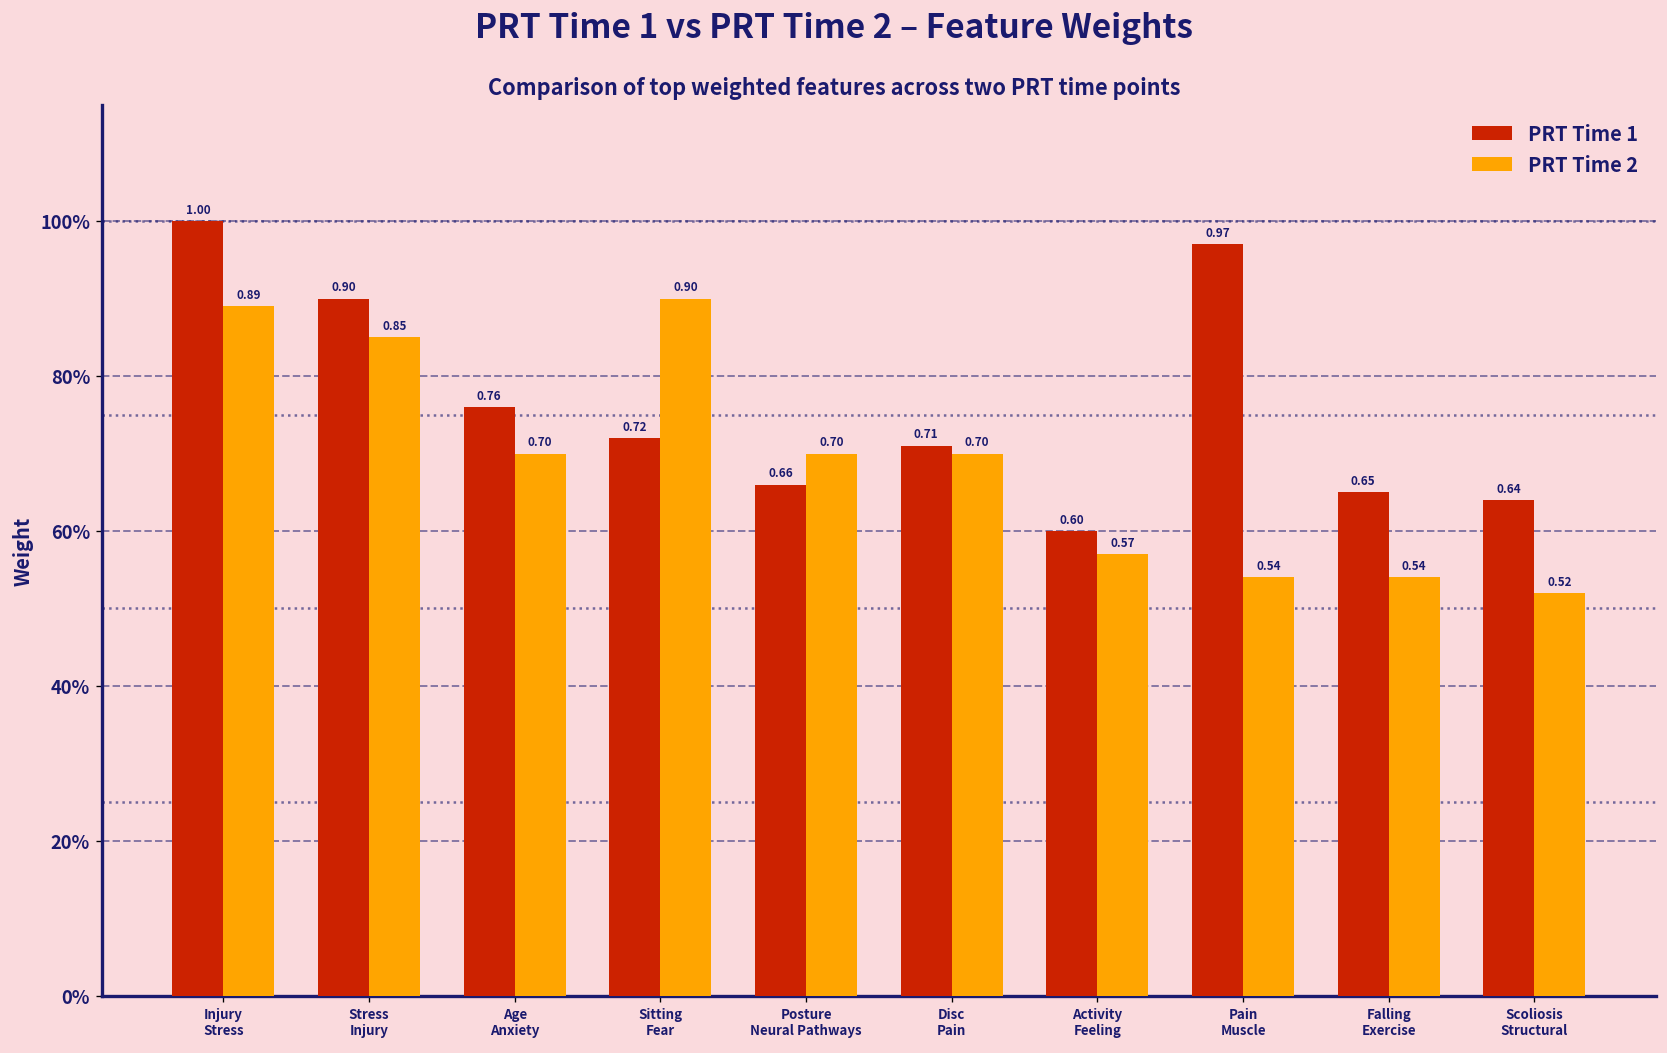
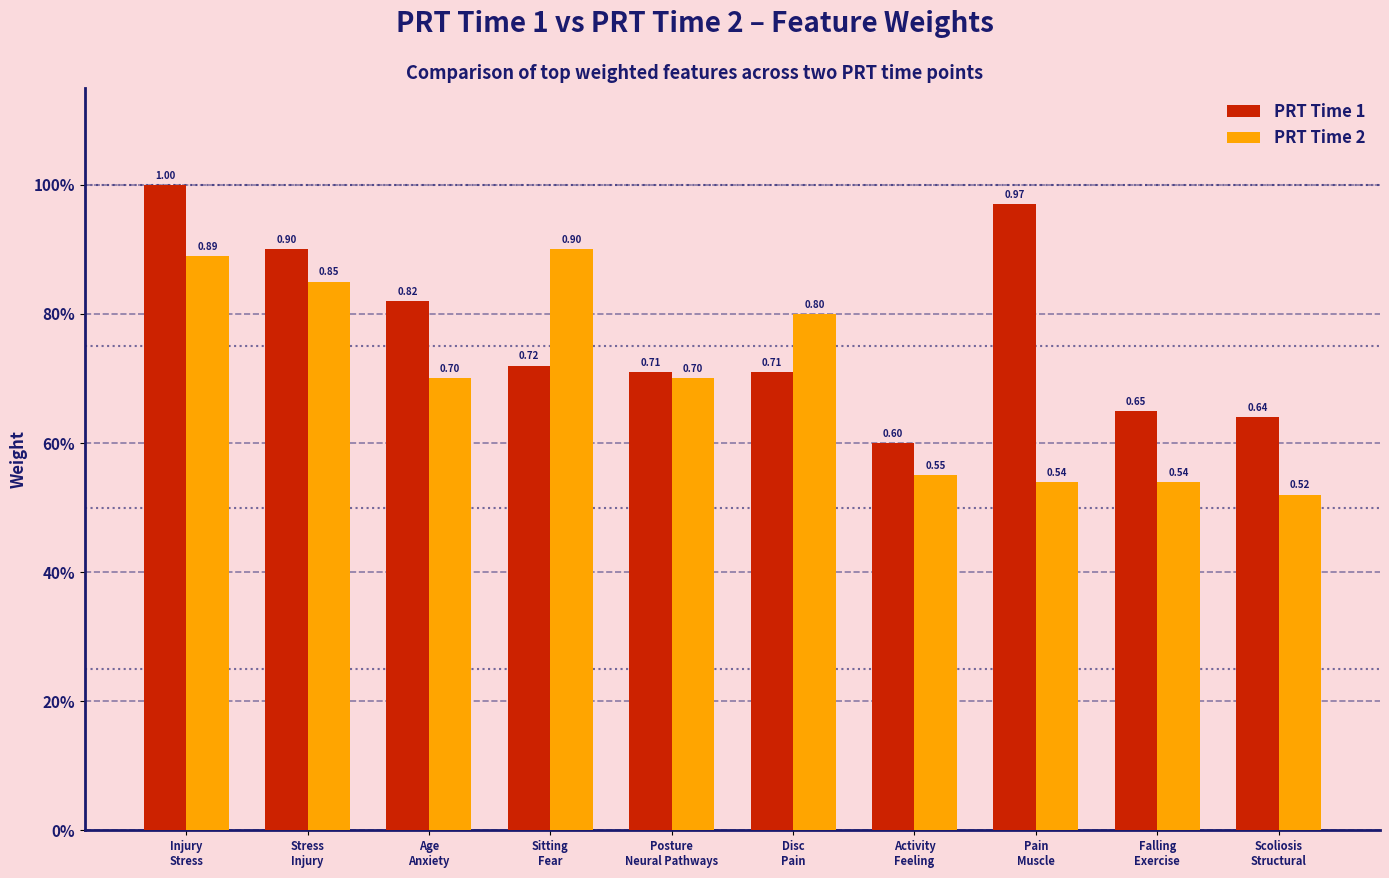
  {
    "PRT Time 1": {
      "Injury Stress": 1.00,
      "Stress Injury": 0.90,
-     "Age Anxiety": 0.76,
+     "Age Anxiety": 0.82,
      "Sitting Fear": 0.72,
-     "Posture Neural Pathways": 0.66,
+     "Posture Neural Pathways": 0.71,
      "Disc Pain": 0.71,
      "Activity Feeling": 0.60,
      "Pain Muscle": 0.97,
      "Falling Exercise": 0.65,
      "Scoliosis Structural": 0.64
    },
    "PRT Time 2": {
      "Injury Stress": 0.89,
      "Stress Injury": 0.85,
      "Age Anxiety": 0.70,
      "Sitting Fear": 0.90,
      "Posture Neural Pathways": 0.70,
-     "Disc Pain": 0.70,
-     "Activity Feeling": 0.57,
+     "Disc Pain": 0.80,
+     "Activity Feeling": 0.55,
      "Pain Muscle": 0.54,
      "Falling Exercise": 0.54,
      "Scoliosis Structural": 0.52
    }
  }
